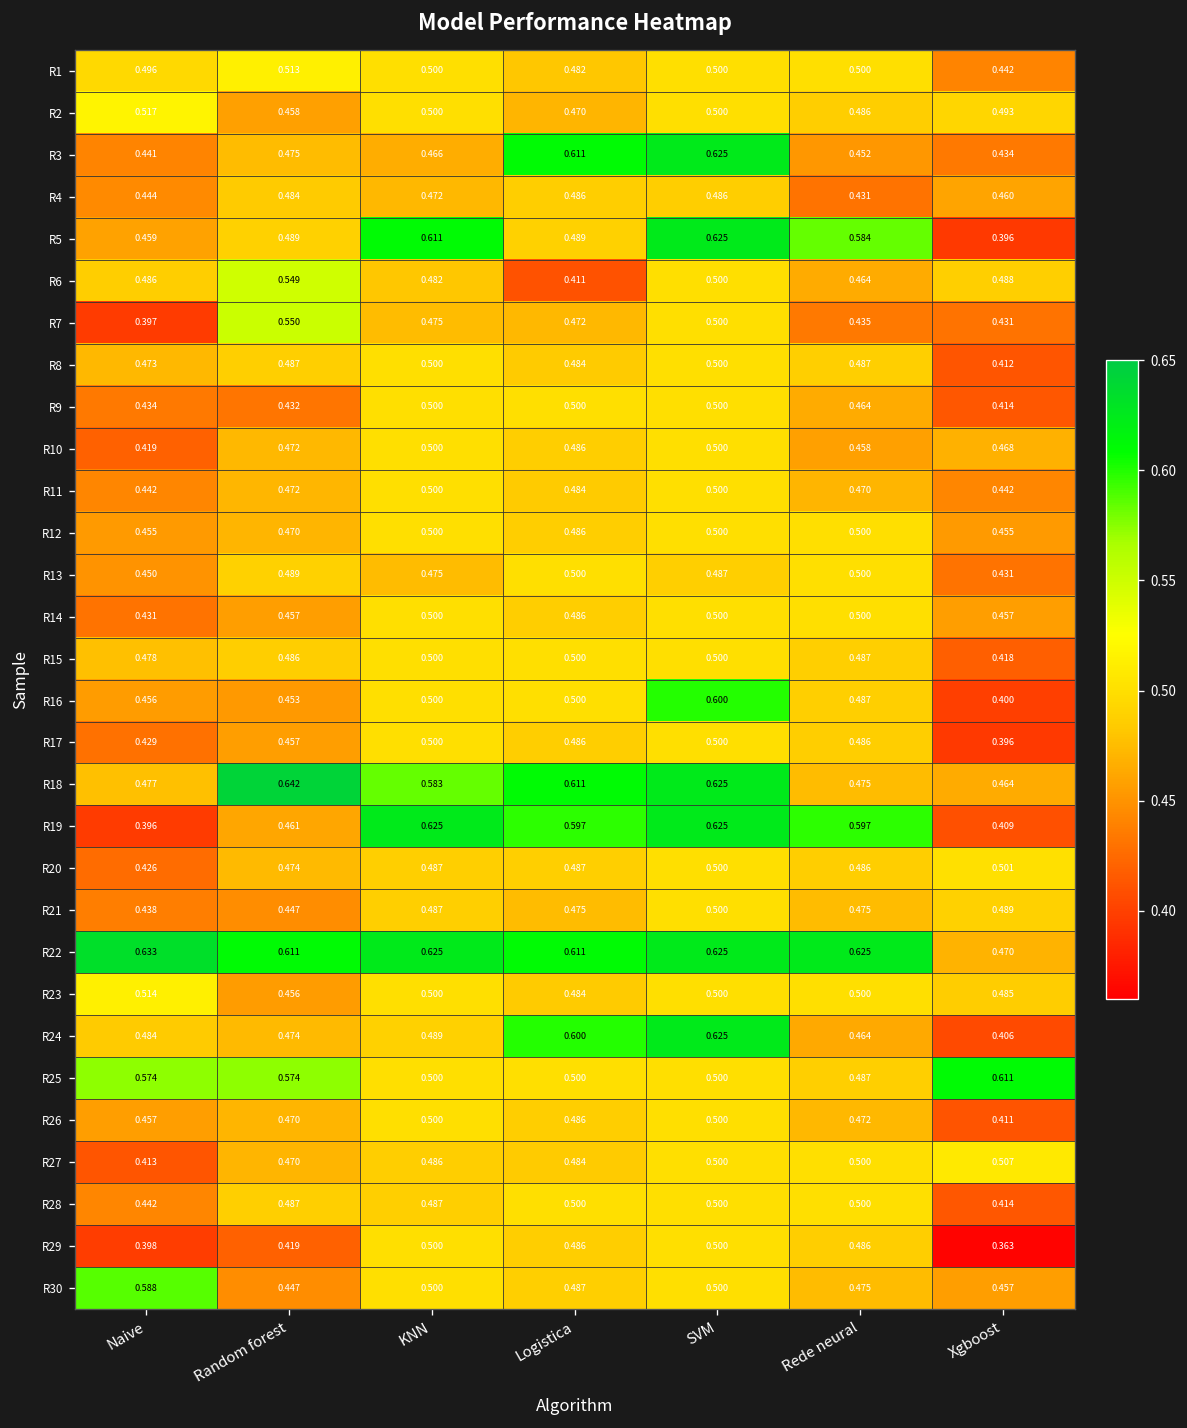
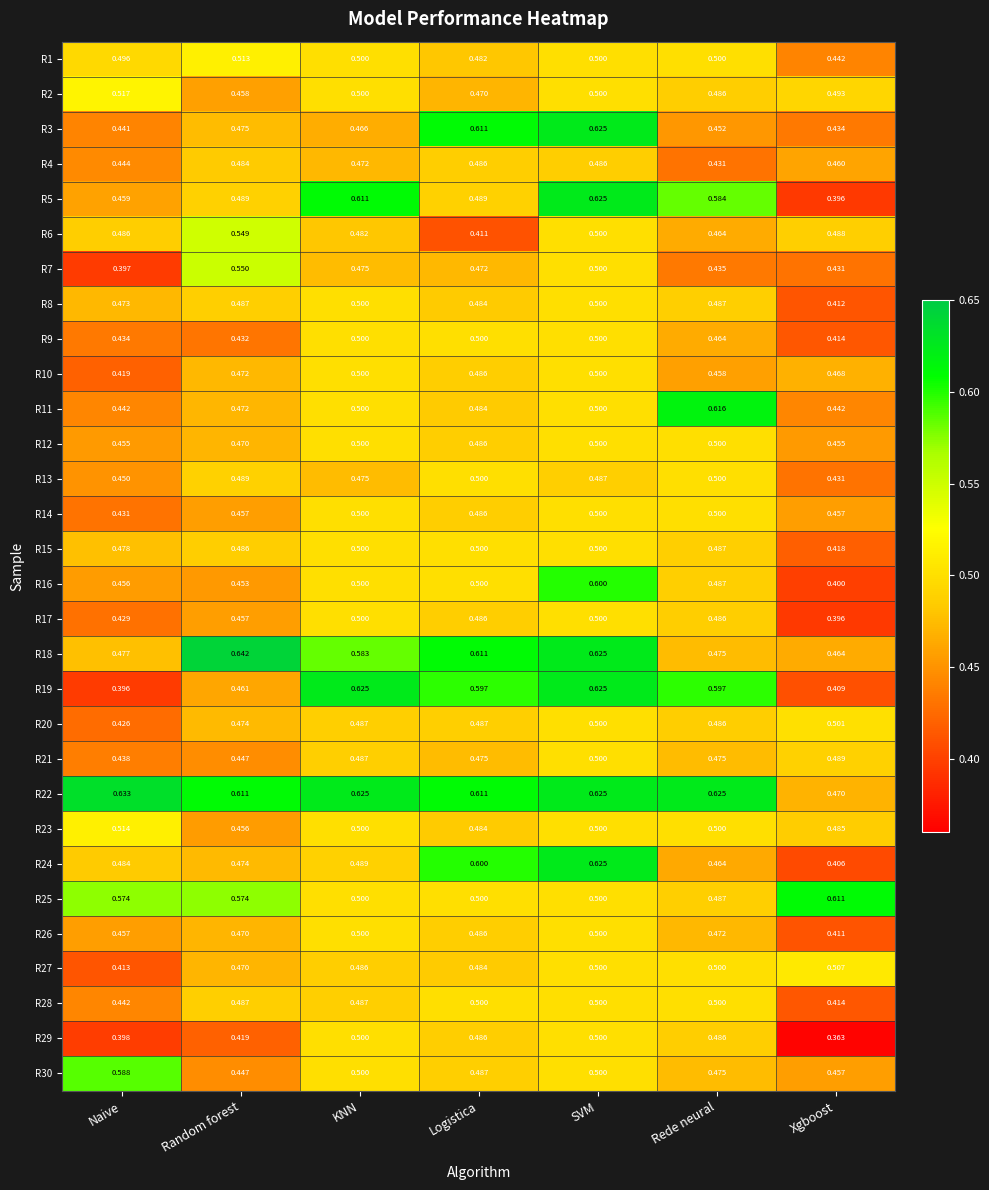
  {
    "R11": {
      "Naive": 0.442,
      "Random forest": 0.472,
      "KNN": 0.500,
      "Logistica": 0.484,
      "SVM": 0.500,
-     "Rede neural": 0.470,
+     "Rede neural": 0.616,
      "Xgboost": 0.442
    }
  }
